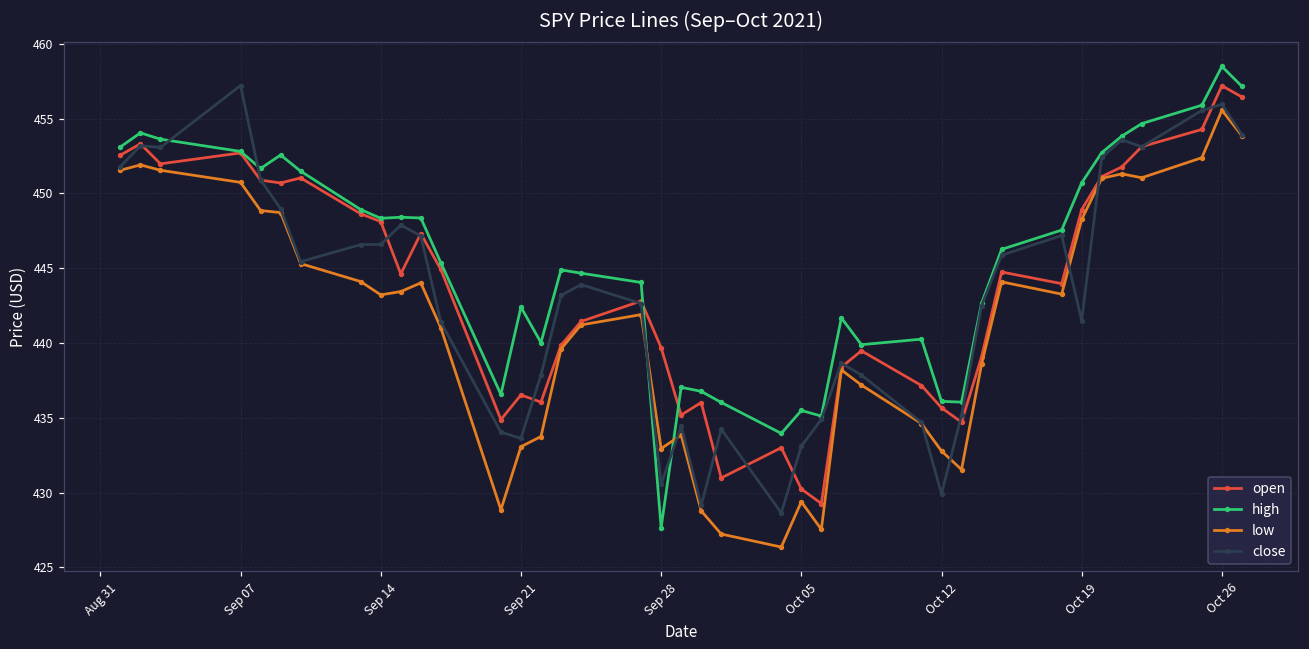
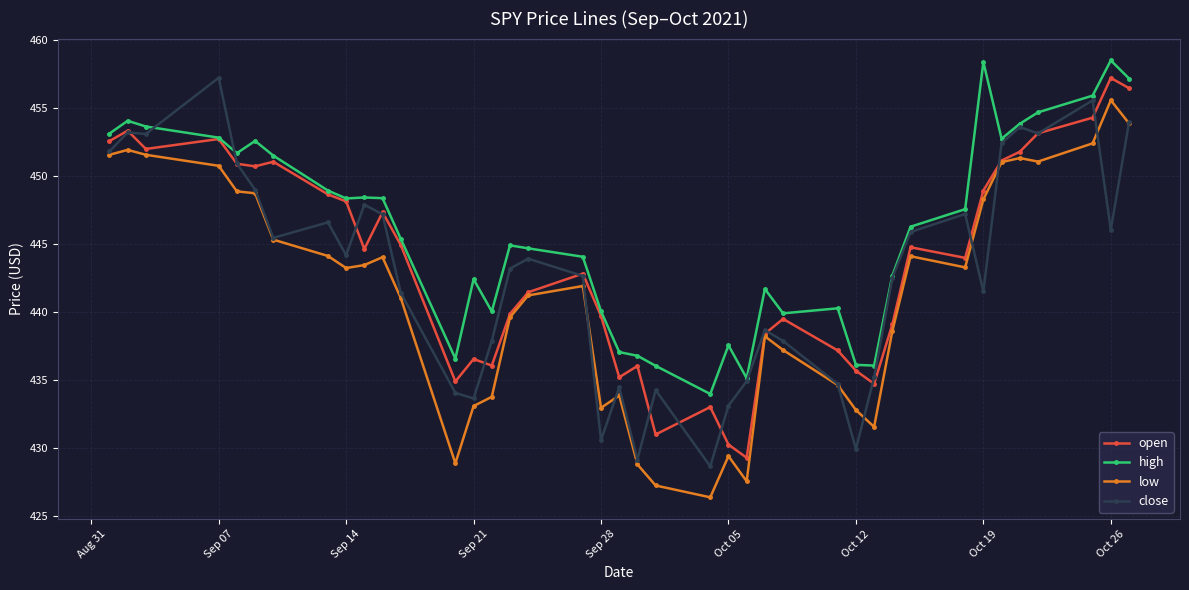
  {
    "high": {
      "Sep 14": 448.3,
      "Sep 21": 442.4,
-     "Sep 28": 427.7,
-     "Oct 05": 435.5,
+     "Sep 28": 440.0,
+     "Oct 05": 437.5,
      "Oct 12": 436.1,
-     "Oct 19": 450.7,
+     "Oct 19": 458.4,
      "Oct 26": 458.5
    },
    "close": {
      "Sep 07": 457.2,
-     "Sep 14": 446.6,
+     "Sep 14": 444.2,
      "Sep 21": 433.6,
      "Sep 28": 430.6,
      "Oct 05": 433.1,
      "Oct 12": 429.9,
      "Oct 19": 441.5,
-     "Oct 26": 456.0
+     "Oct 26": 446.0
    }
  }
